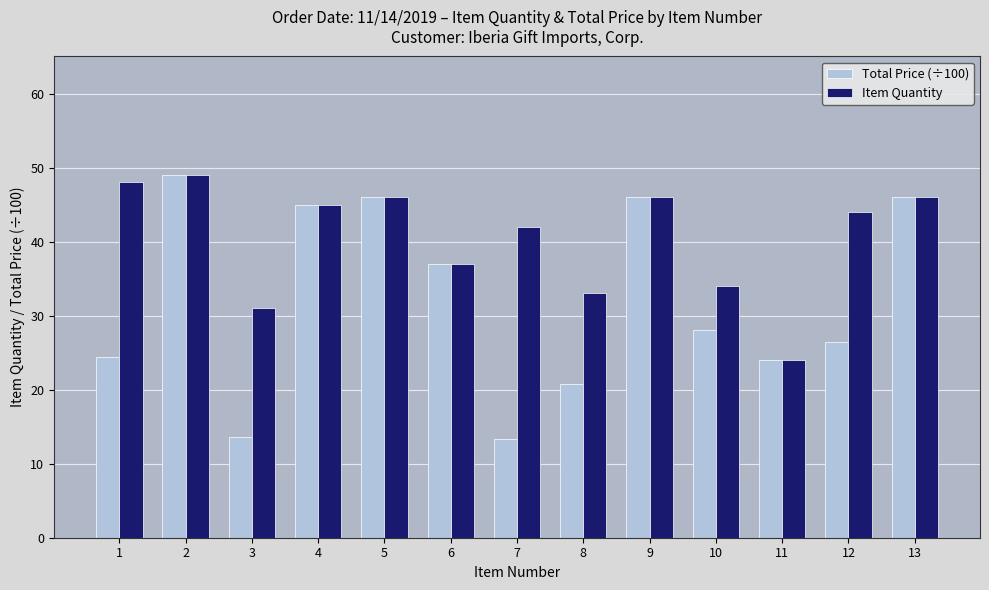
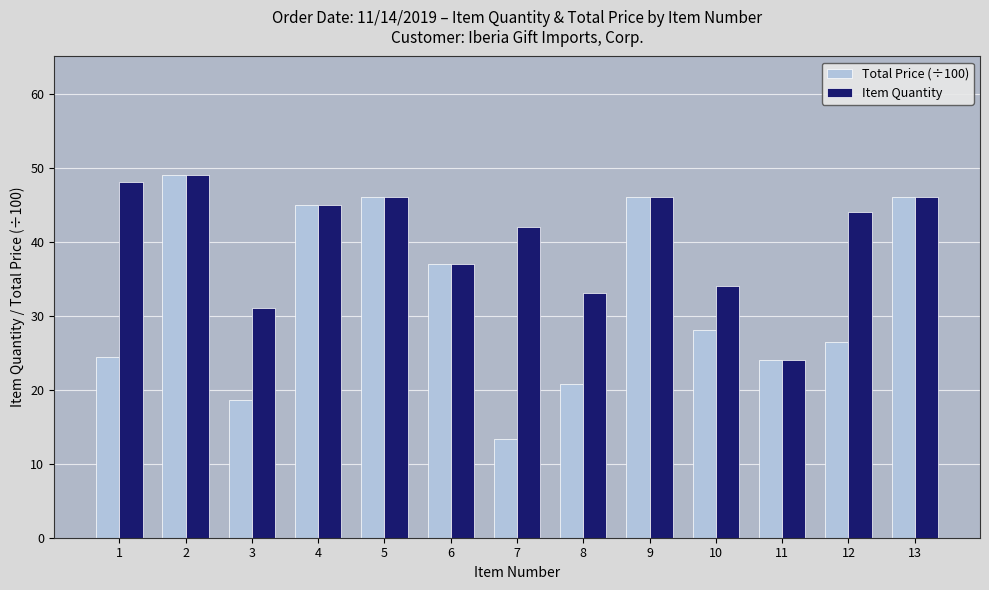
  {
    "Total Price (÷100)": {
      "1": 24,
      "2": 49,
-     "3": 14,
+     "3": 19,
      "4": 45,
      "5": 46,
      "6": 37,
      "7": 13,
      "8": 21,
      "9": 46,
      "10": 28,
      "11": 24,
      "12": 26,
      "13": 46
    },
    "Item Quantity": {
      "1": 48,
      "2": 49,
      "3": 31,
      "4": 45,
      "5": 46,
      "6": 37,
      "7": 42,
      "8": 33,
      "9": 46,
      "10": 34,
      "11": 24,
      "12": 44,
      "13": 46
    }
  }
